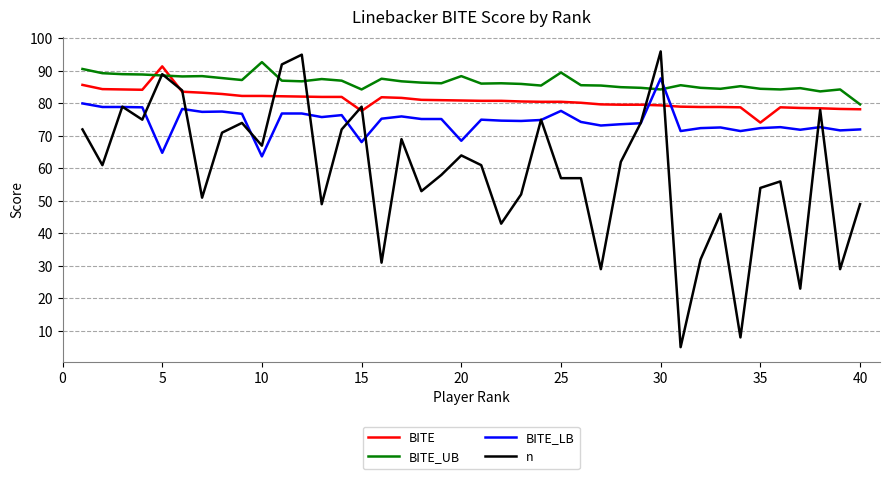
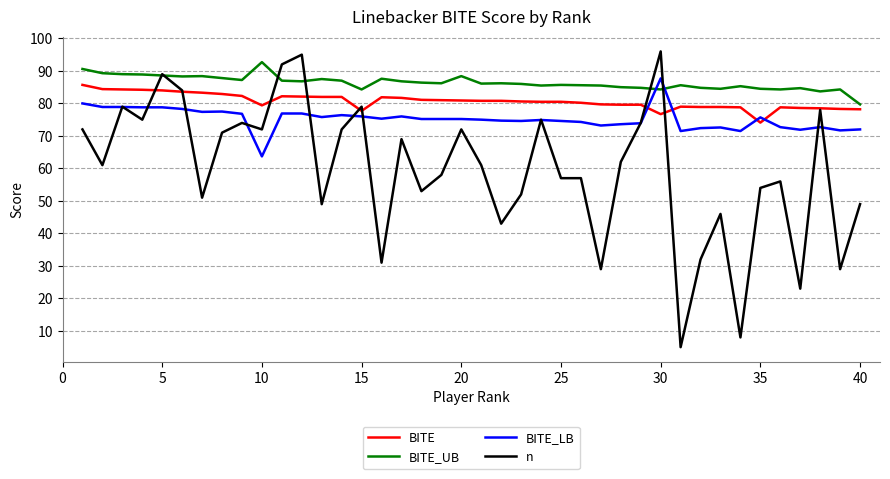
  {
    "BITE": {
-     "5": 91,
-     "10": 82,
+     "5": 84,
+     "10": 79,
      "15": 78,
      "20": 81,
      "25": 81,
-     "30": 79,
+     "30": 77,
      "35": 74,
      "40": 78
    },
    "BITE_UB": {
      "10": 93,
      "15": 84,
      "20": 88,
-     "25": 90,
+     "25": 86,
      "30": 84,
      "35": 85,
      "40": 80
    },
    "BITE_LB": {
-     "5": 65,
+     "5": 79,
      "10": 64,
-     "15": 68,
-     "20": 69,
-     "25": 78,
+     "15": 76,
+     "20": 75,
+     "25": 75,
      "30": 88,
-     "35": 72,
+     "35": 76,
      "40": 72
    },
    "n": {
-     "10": 67,
+     "10": 72,
      "15": 79,
-     "20": 64,
+     "20": 72,
      "25": 57,
      "30": 96,
      "35": 54,
      "40": 49
    }
  }
